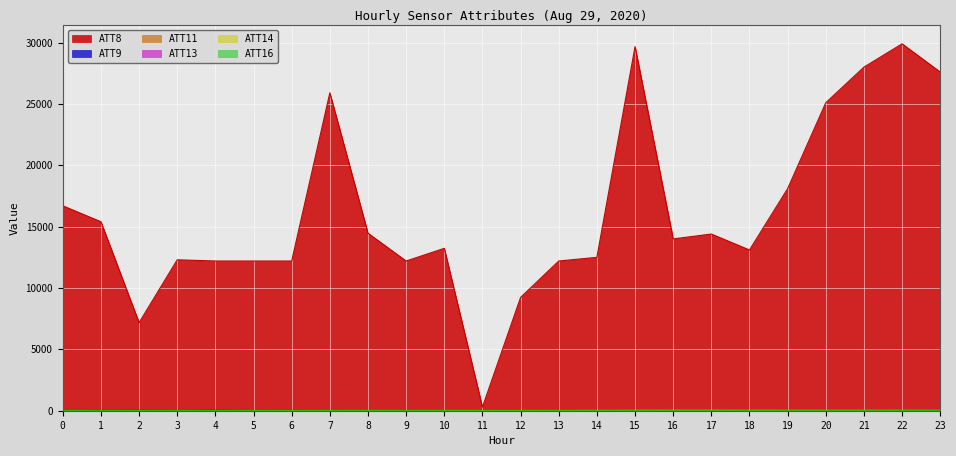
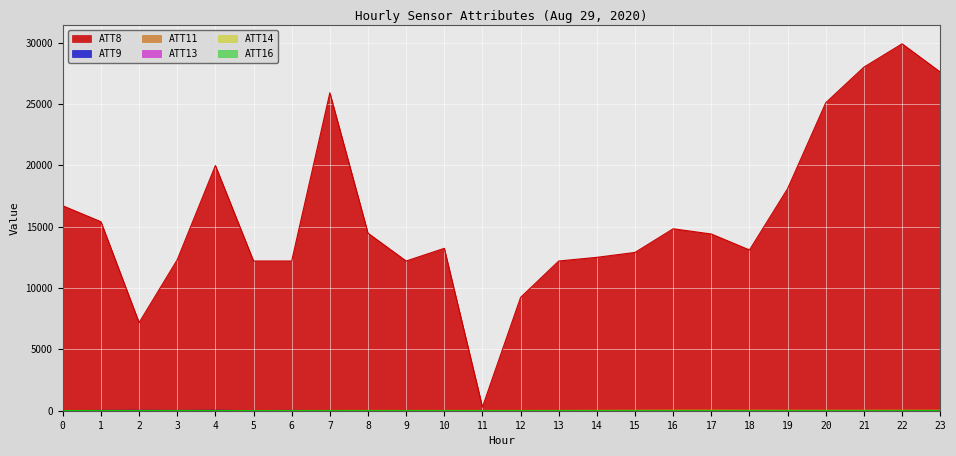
  {
    "ATT8": {
      "0": 16700,
      "1": 15400,
      "2": 7200,
      "3": 12300,
-     "4": 12200,
+     "4": 20000,
      "5": 12200,
      "6": 12200,
      "7": 25900,
      "8": 14500,
      "9": 12200,
      "10": 13200,
      "11": 300,
      "12": 9200,
      "13": 12200,
      "14": 12500,
-     "15": 29700,
-     "16": 14000,
+     "15": 12900,
+     "16": 14800,
      "17": 14400,
      "18": 13100,
      "19": 18100,
      "20": 25100,
      "21": 28000,
      "22": 29900,
      "23": 27600
    }
  }
